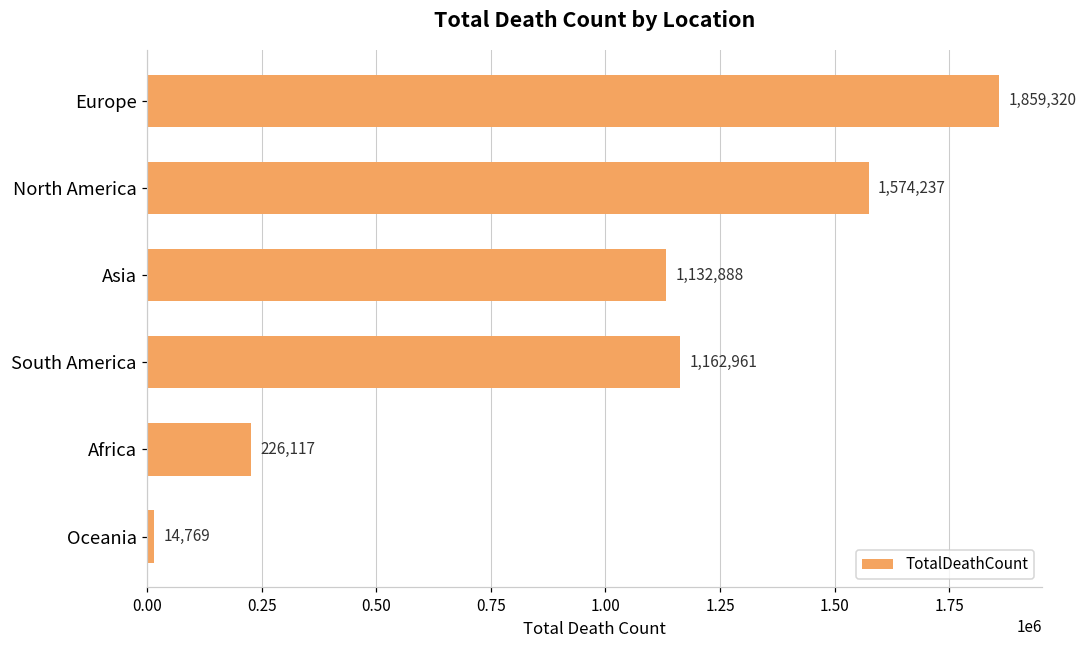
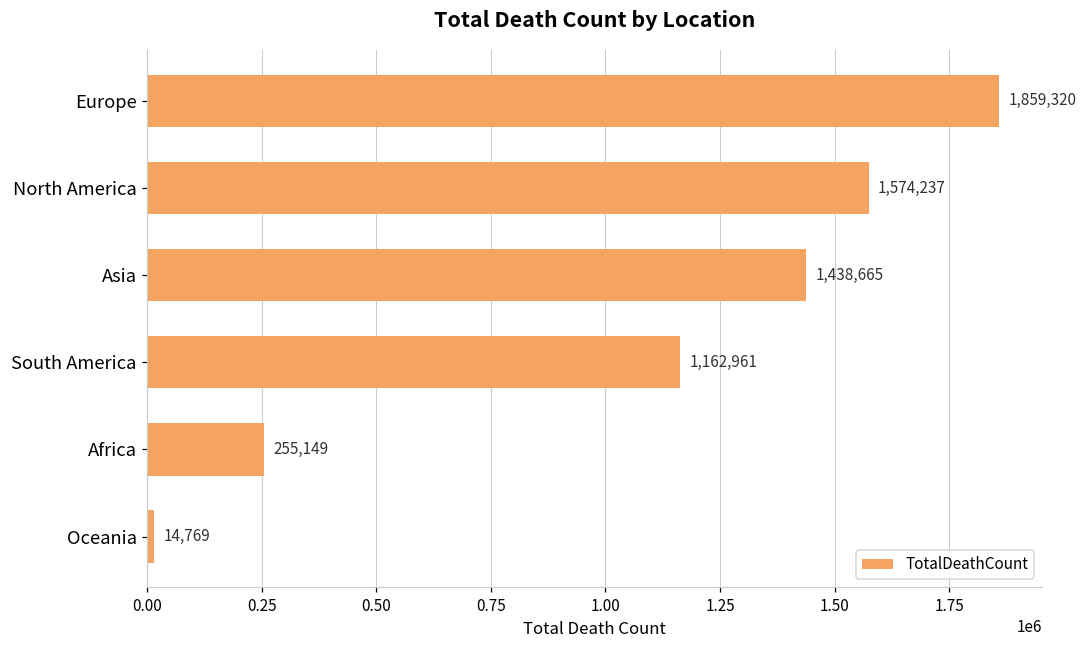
  {
    "Europe": "1,859,320",
    "North America": "1,574,237",
-   "Asia": "1,132,888",
+   "Asia": "1,438,665",
    "South America": "1,162,961",
-   "Africa": "226,117",
+   "Africa": "255,149",
    "Oceania": "14,769"
  }
